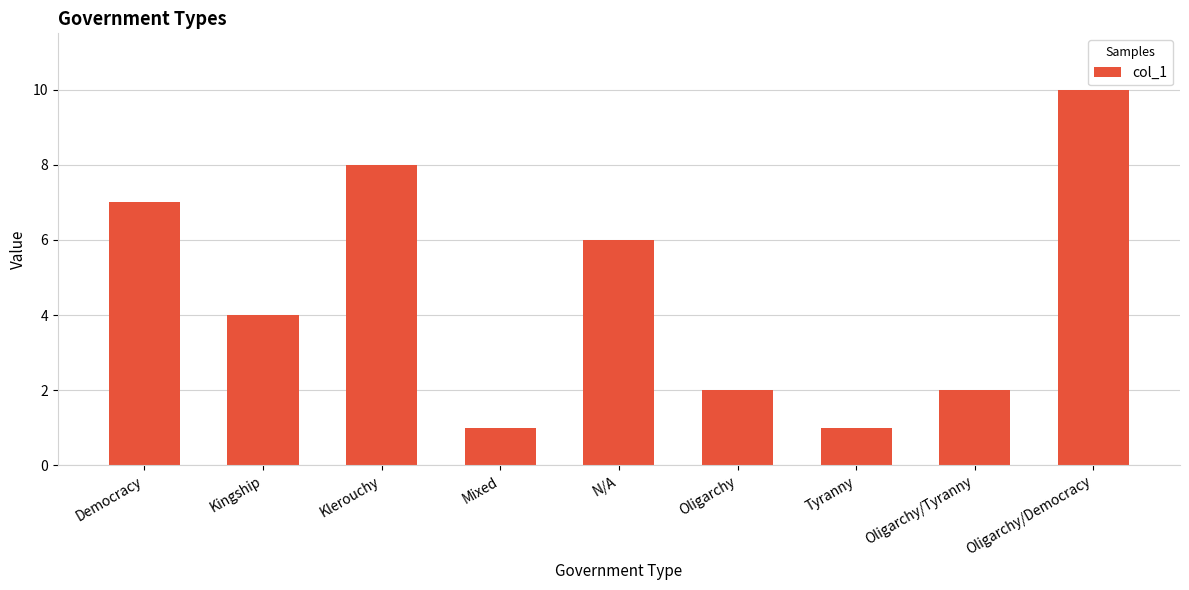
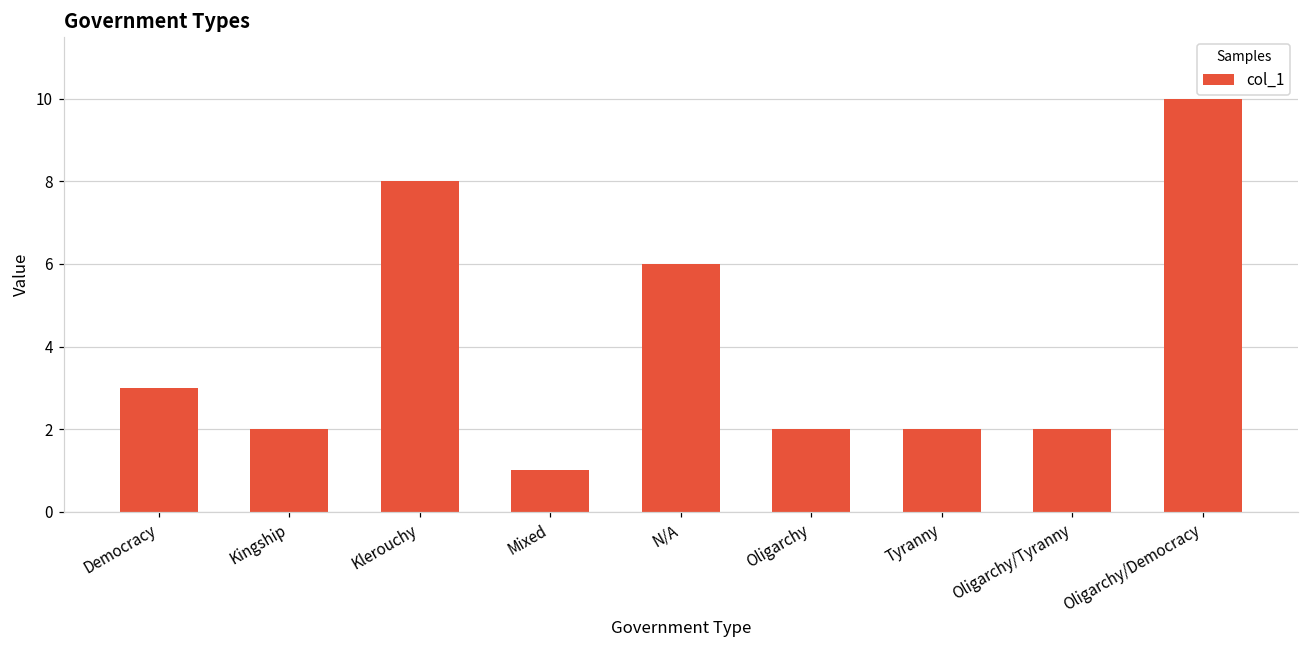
  {
-   "Democracy": 7,
-   "Kingship": 4,
+   "Democracy": 3,
+   "Kingship": 2,
    "Klerouchy": 8,
    "Mixed": 1,
    "N/A": 6,
    "Oligarchy": 2,
-   "Tyranny": 1,
+   "Tyranny": 2,
    "Oligarchy/Tyranny": 2,
    "Oligarchy/Democracy": 10
  }
